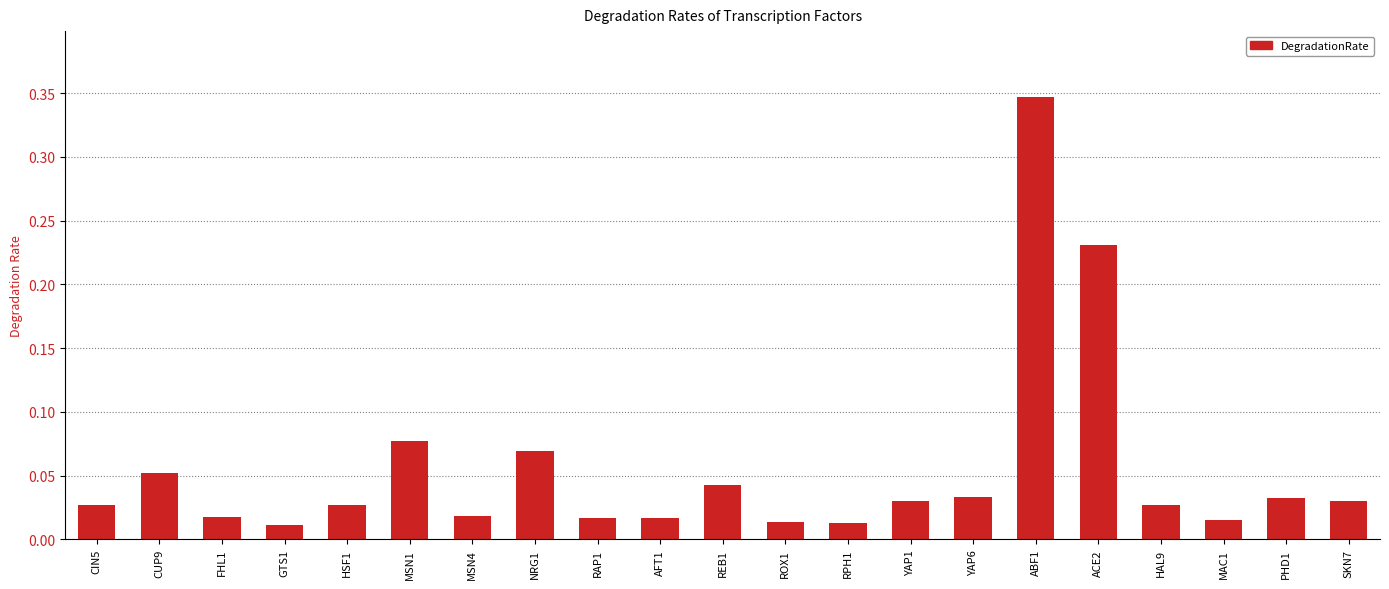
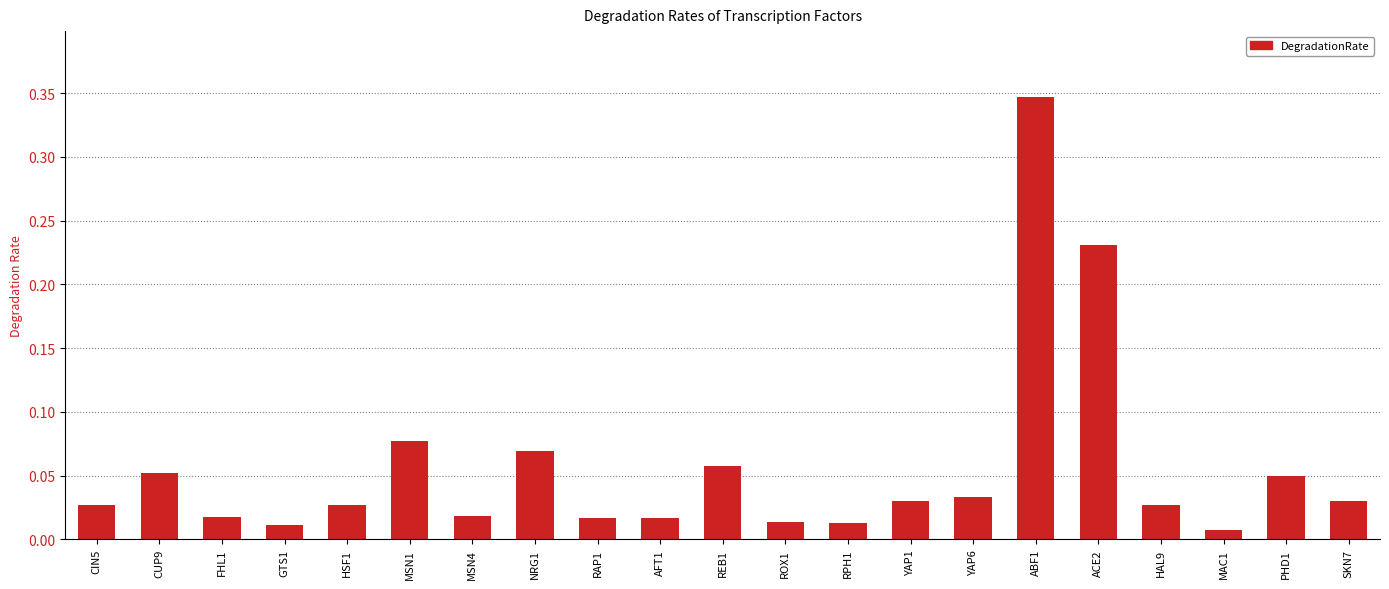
  {
    "CIN5": 0.027,
    "CUP9": 0.052,
    "FHL1": 0.017,
    "GTS1": 0.011,
    "HSF1": 0.027,
    "MSN1": 0.077,
    "MSN4": 0.018,
    "NRG1": 0.069,
    "RAP1": 0.017,
    "AFT1": 0.016,
-   "REB1": 0.043,
+   "REB1": 0.058,
    "ROX1": 0.013,
    "RPH1": 0.013,
    "YAP1": 0.030,
    "YAP6": 0.033,
    "ABF1": 0.347,
    "ACE2": 0.231,
    "HAL9": 0.027,
-   "MAC1": 0.016,
-   "PHD1": 0.032,
+   "MAC1": 0.007,
+   "PHD1": 0.050,
    "SKN7": 0.030
  }
